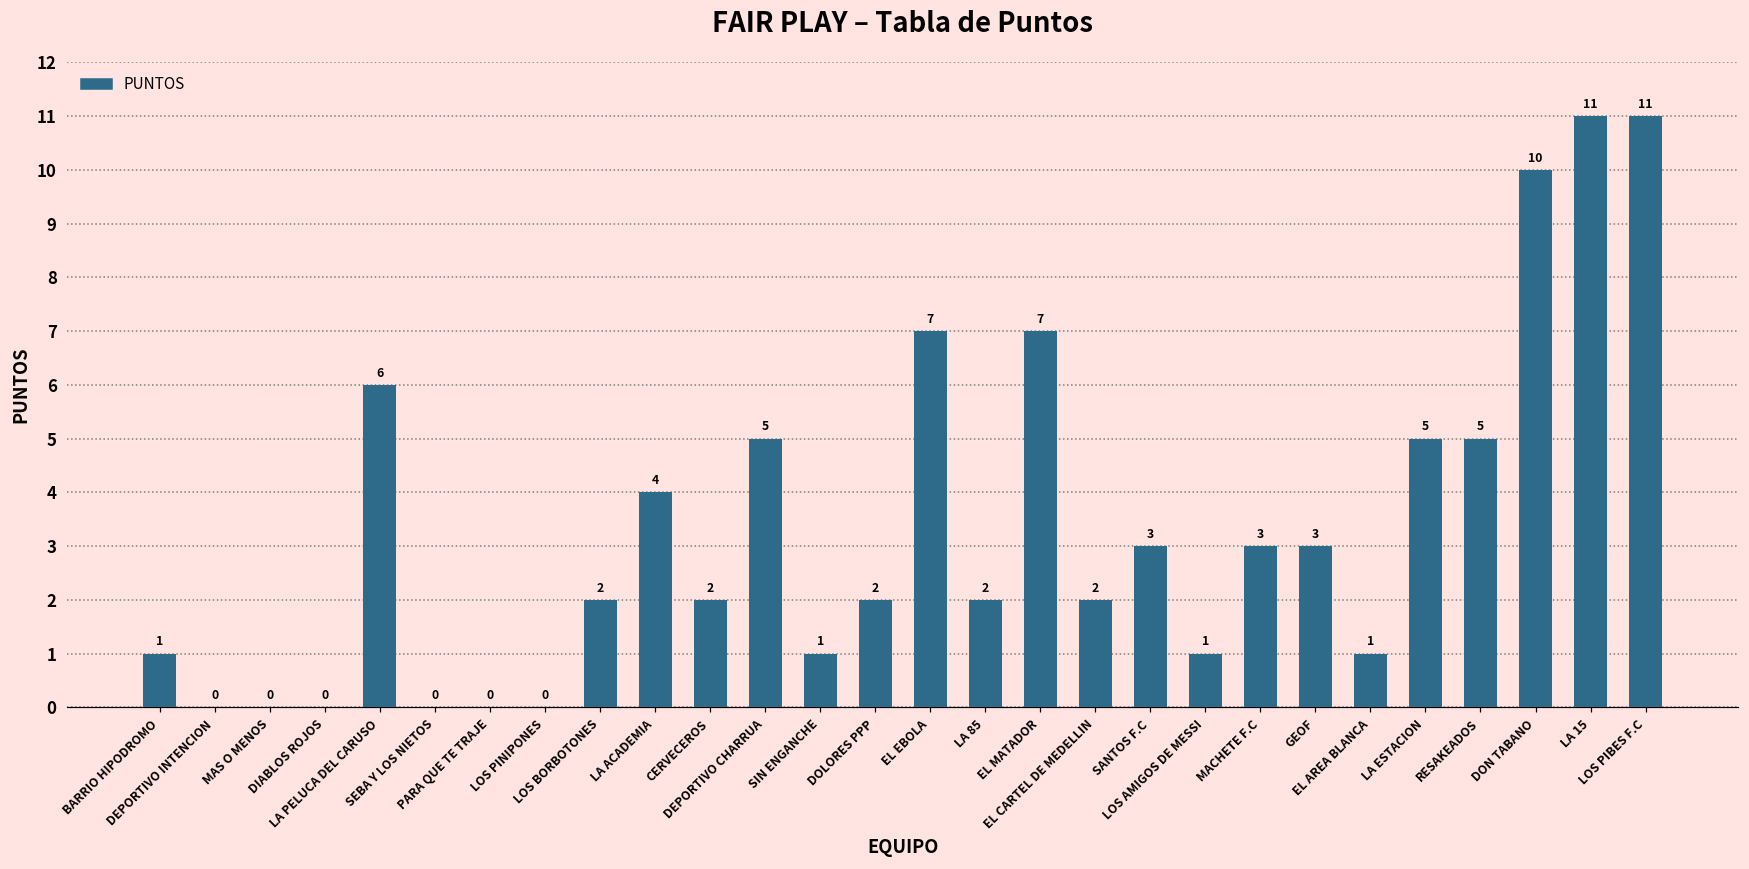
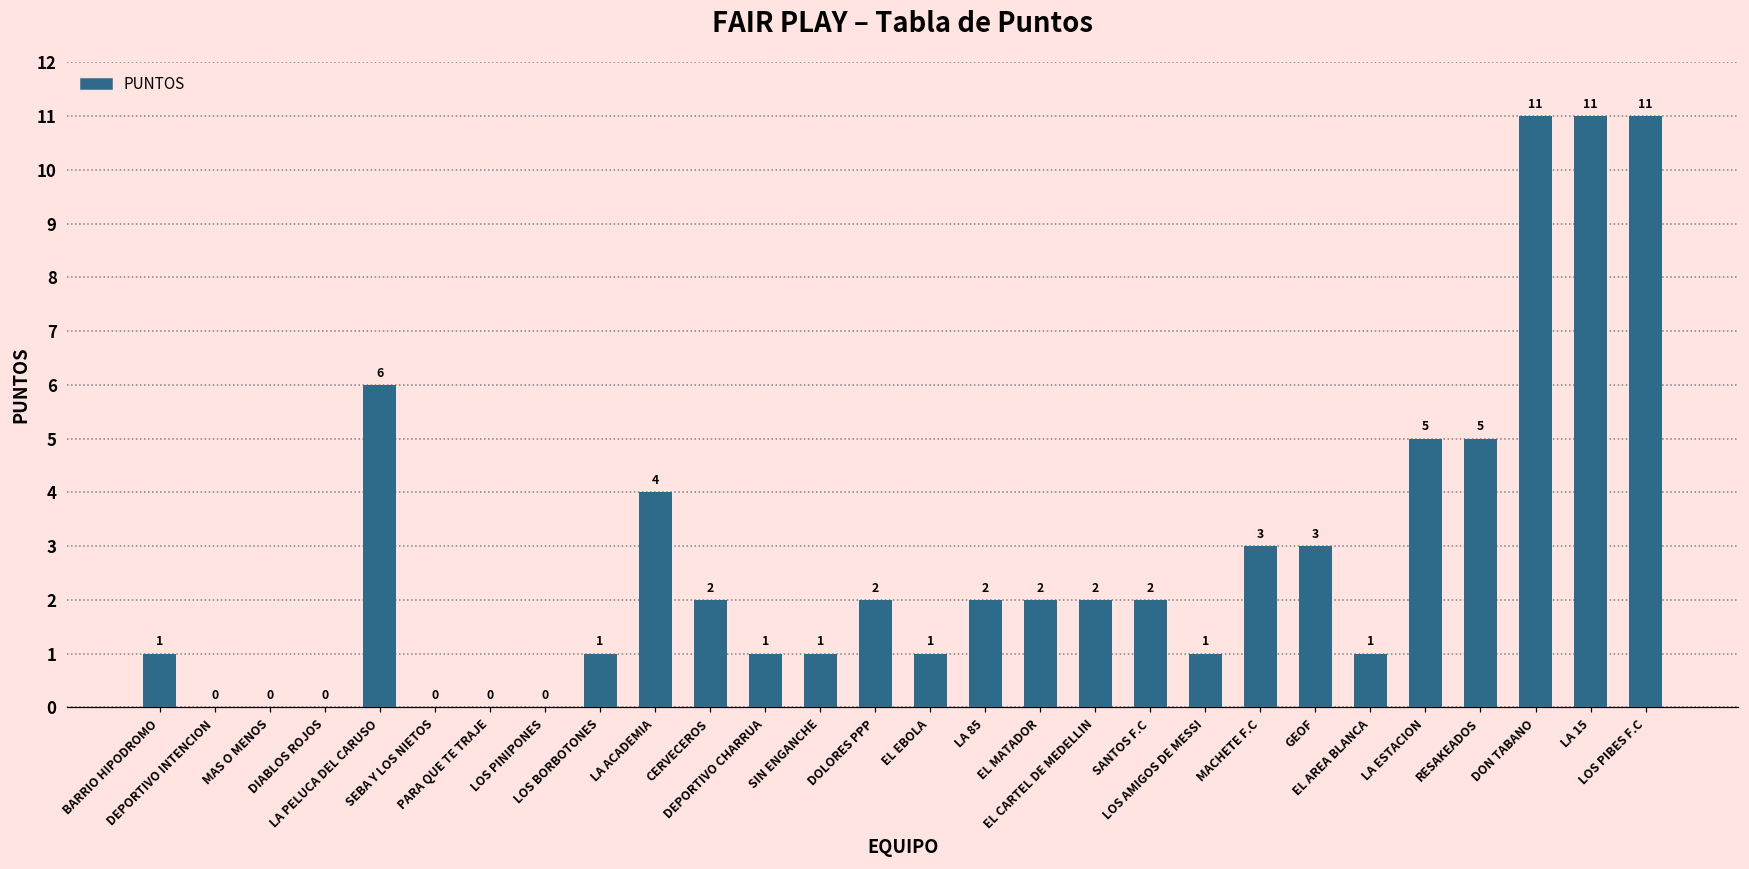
  {
    "BARRIO HIPODROMO": 1,
    "DEPORTIVO INTENCION": 0,
    "MAS O MENOS": 0,
    "DIABLOS ROJOS": 0,
    "LA PELUCA DEL CARUSO": 6,
    "SEBA Y LOS NIETOS": 0,
    "PARA QUE TE TRAJE": 0,
    "LOS PINIPONES": 0,
-   "LOS BORBOTONES": 2,
+   "LOS BORBOTONES": 1,
    "LA ACADEMIA": 4,
    "CERVECEROS": 2,
-   "DEPORTIVO CHARRUA": 5,
+   "DEPORTIVO CHARRUA": 1,
    "SIN ENGANCHE": 1,
    "DOLORES PPP": 2,
-   "EL EBOLA": 7,
+   "EL EBOLA": 1,
    "LA 85": 2,
-   "EL MATADOR": 7,
+   "EL MATADOR": 2,
    "EL CARTEL DE MEDELLIN": 2,
-   "SANTOS F.C": 3,
+   "SANTOS F.C": 2,
    "LOS AMIGOS DE MESSI": 1,
    "MACHETE F.C": 3,
    "GEOF": 3,
    "EL AREA BLANCA": 1,
    "LA ESTACION": 5,
    "RESAKEADOS": 5,
-   "DON TABANO": 10,
+   "DON TABANO": 11,
    "LA 15": 11,
    "LOS PIBES F.C": 11
  }
